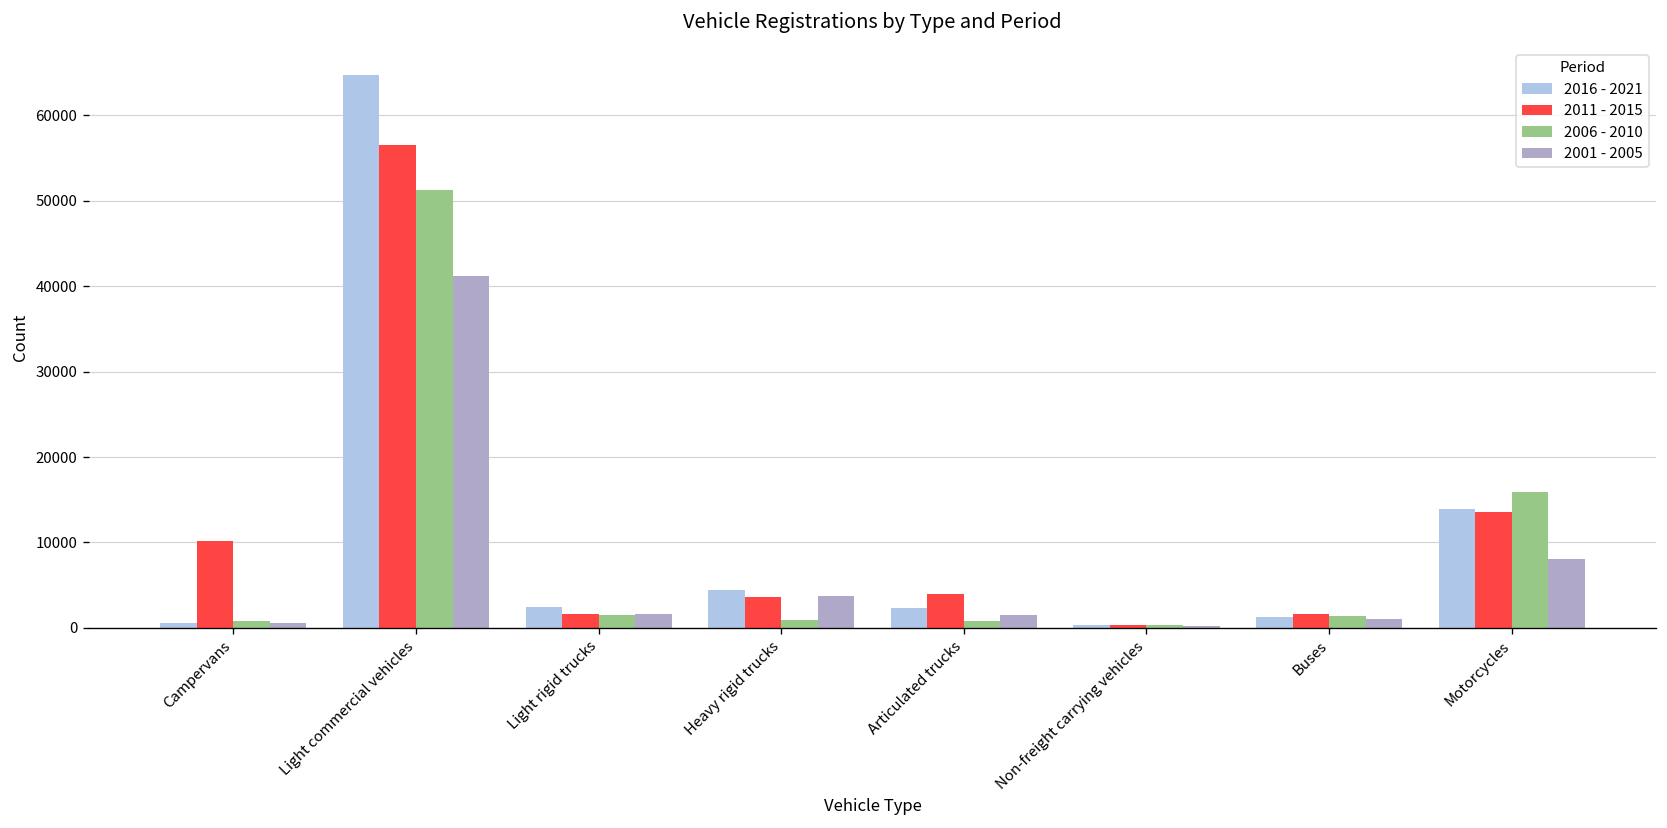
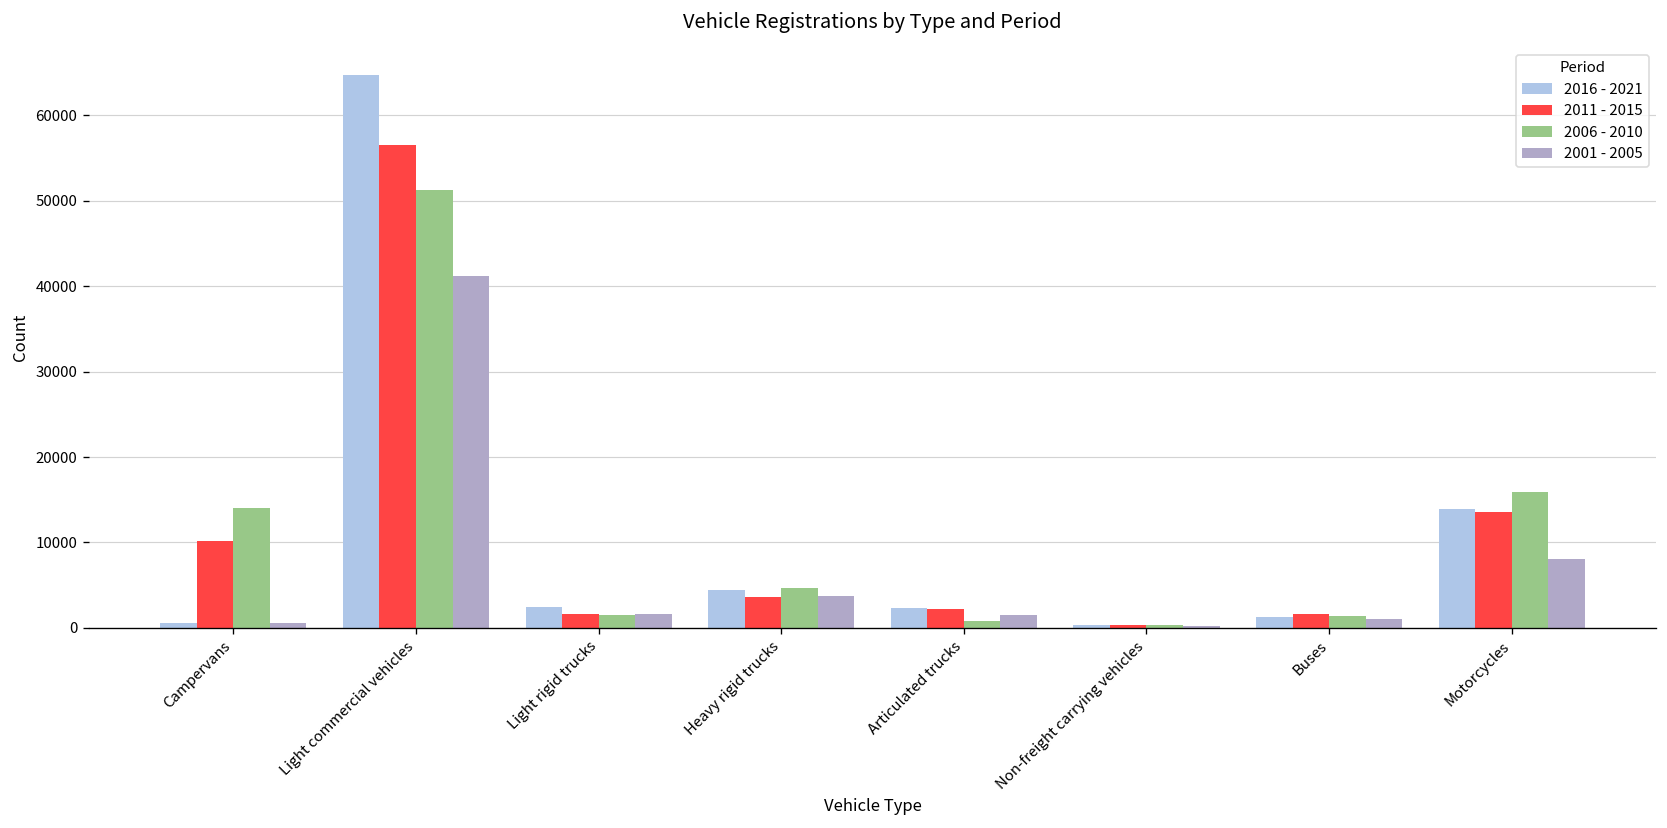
  {
    "2011 - 2015": {
      "Campervans": 10000,
      "Light commercial vehicles": 57000,
      "Light rigid trucks": 2000,
      "Heavy rigid trucks": 4000,
-     "Articulated trucks": 4000,
+     "Articulated trucks": 2000,
      "Non-freight carrying vehicles": 0,
      "Buses": 2000,
      "Motorcycles": 14000
    },
    "2006 - 2010": {
-     "Campervans": 1000,
+     "Campervans": 14000,
      "Light commercial vehicles": 51000,
      "Light rigid trucks": 2000,
-     "Heavy rigid trucks": 1000,
+     "Heavy rigid trucks": 5000,
      "Articulated trucks": 1000,
      "Buses": 1000,
      "Motorcycles": 16000
    }
  }
